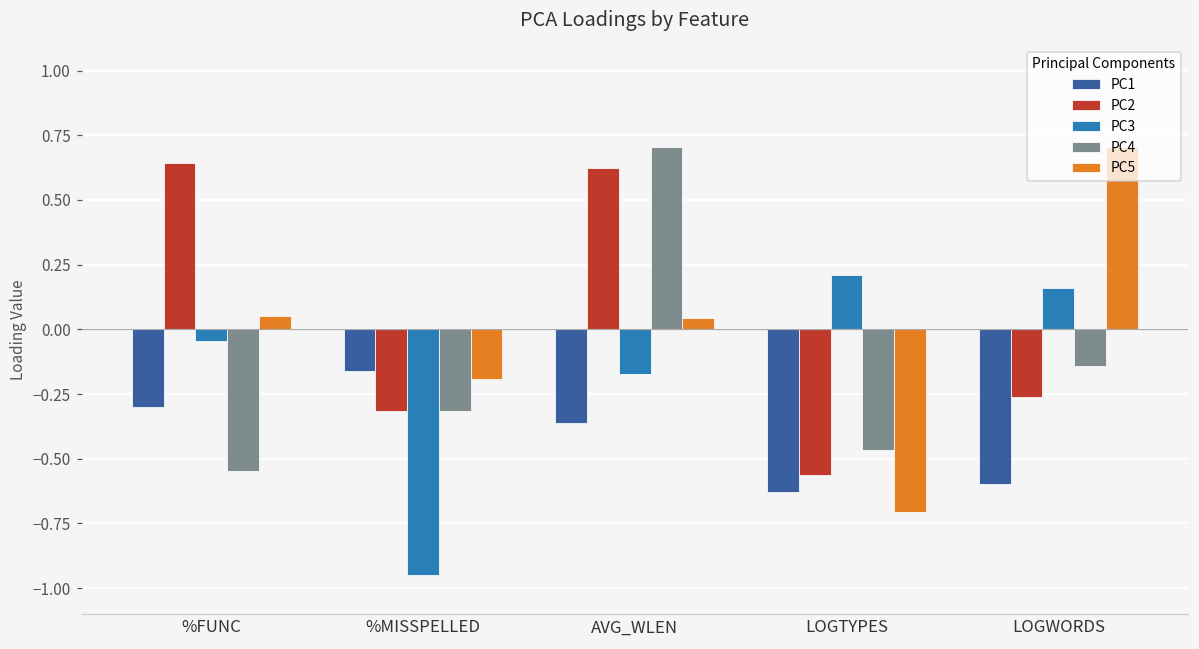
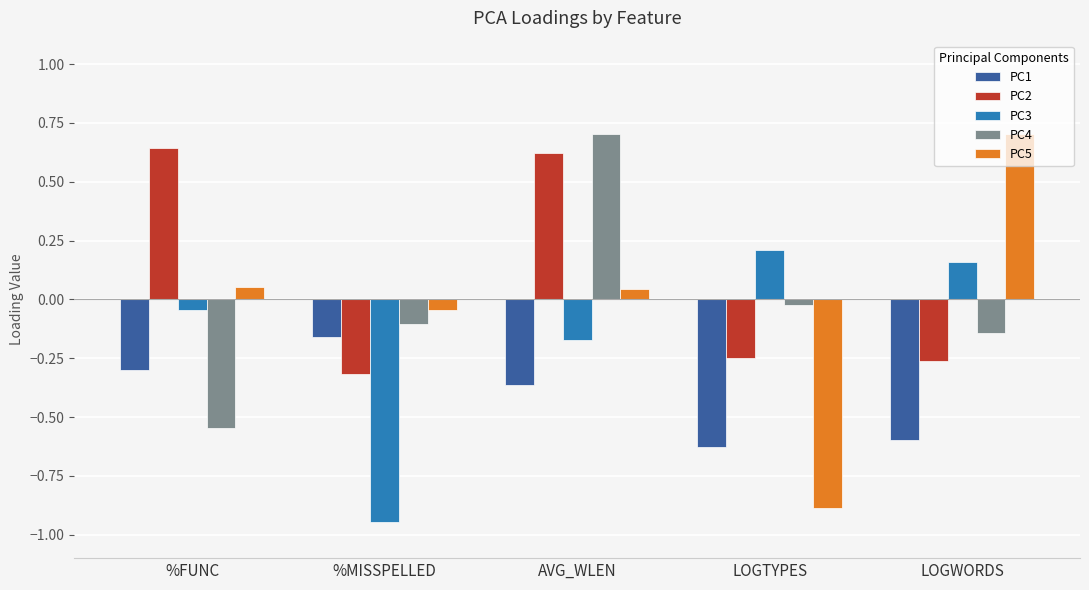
  {
    "PC2": {
      "%FUNC": 0.64,
      "%MISSPELLED": -0.32,
      "AVG_WLEN": 0.62,
-     "LOGTYPES": -0.56,
+     "LOGTYPES": -0.25,
      "LOGWORDS": -0.26
    },
    "PC4": {
      "%FUNC": -0.55,
-     "%MISSPELLED": -0.32,
+     "%MISSPELLED": -0.11,
      "AVG_WLEN": 0.70,
-     "LOGTYPES": -0.47,
+     "LOGTYPES": -0.02,
      "LOGWORDS": -0.14
    },
    "PC5": {
      "%FUNC": 0.05,
-     "%MISSPELLED": -0.19,
+     "%MISSPELLED": -0.05,
      "AVG_WLEN": 0.04,
-     "LOGTYPES": -0.71
+     "LOGTYPES": -0.89
    }
  }
